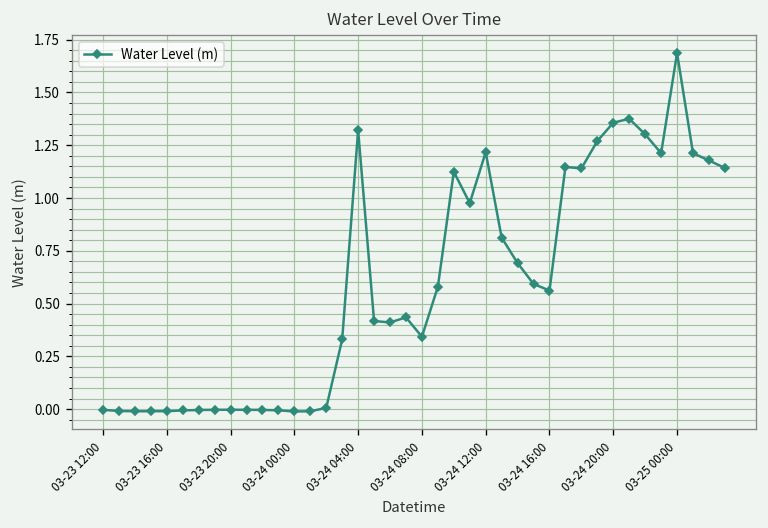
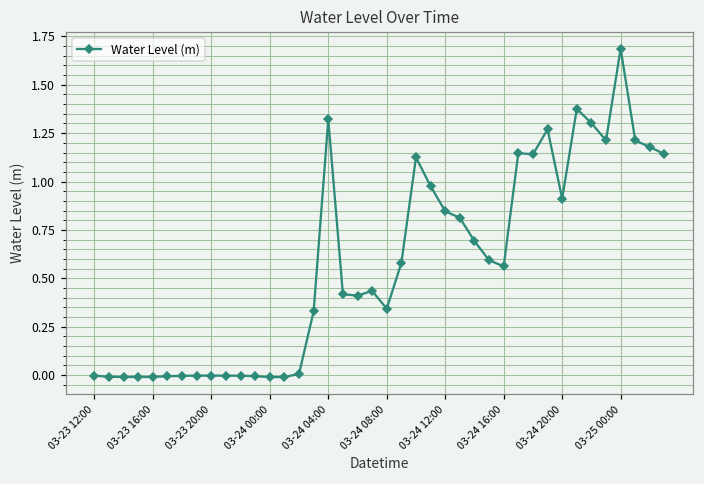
  {
    "03-23 12:00": 0.00,
    "03-23 16:00": -0.01,
    "03-23 20:00": 0.00,
    "03-24 00:00": -0.01,
    "03-24 04:00": 1.32,
    "03-24 08:00": 0.34,
-   "03-24 12:00": 1.22,
+   "03-24 12:00": 0.85,
    "03-24 16:00": 0.56,
-   "03-24 20:00": 1.36,
+   "03-24 20:00": 0.91,
    "03-25 00:00": 1.69
  }
